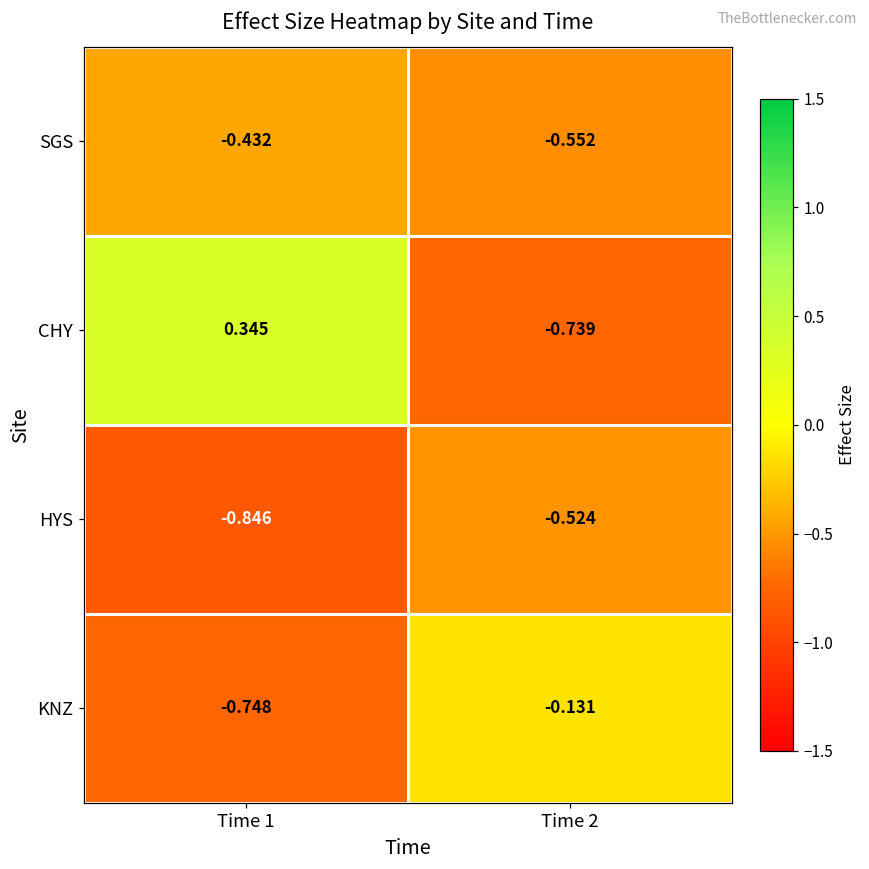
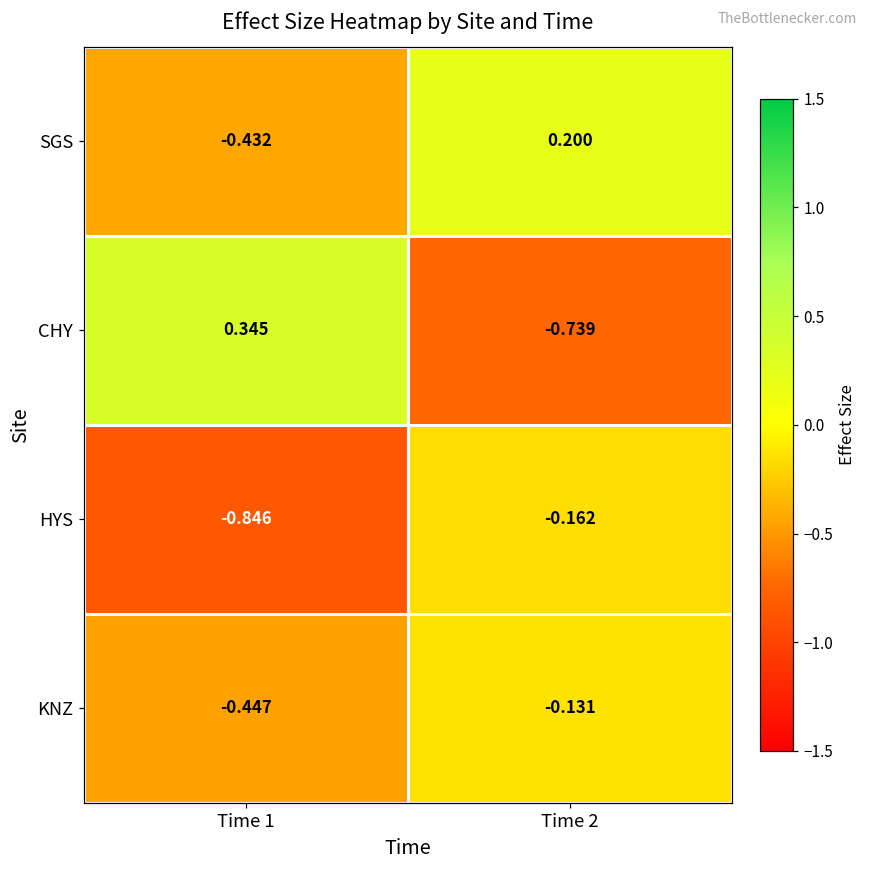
  {
    "SGS": {
      "Time 1": -0.432,
-     "Time 2": -0.552
+     "Time 2": 0.200
    },
    "CHY": {
      "Time 1": 0.345,
      "Time 2": -0.739
    },
    "HYS": {
      "Time 1": -0.846,
-     "Time 2": -0.524
+     "Time 2": -0.162
    },
    "KNZ": {
-     "Time 1": -0.748,
+     "Time 1": -0.447,
      "Time 2": -0.131
    }
  }
